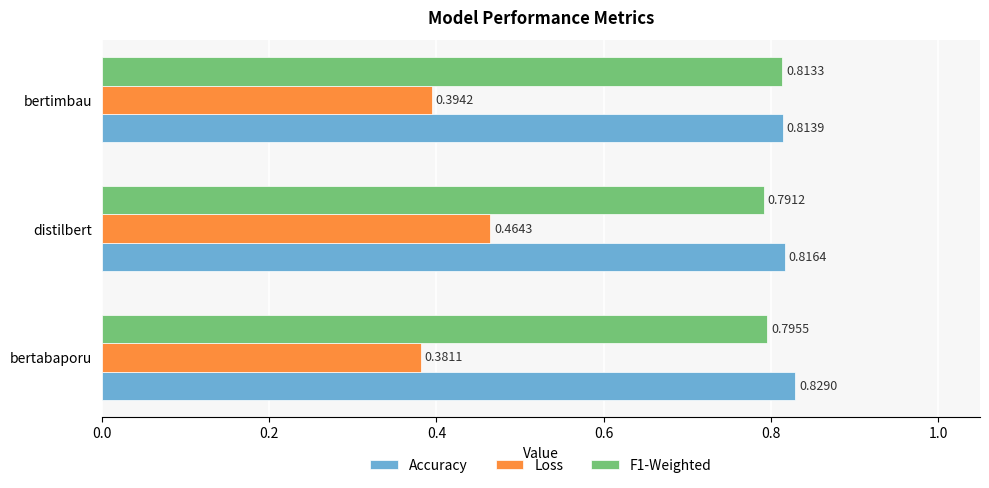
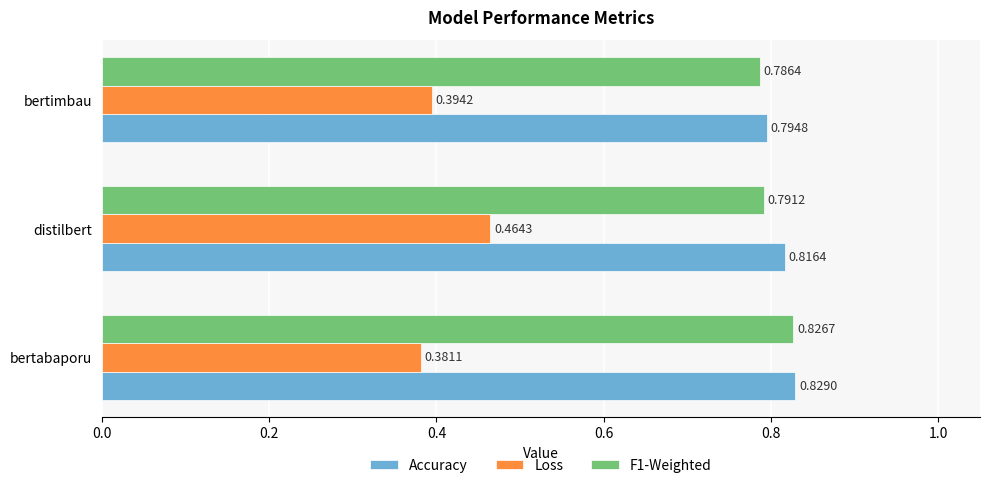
  {
    "Accuracy": {
-     "bertimbau": 0.8139,
+     "bertimbau": 0.7948,
      "distilbert": 0.8164,
      "bertabaporu": 0.8290
    },
    "Loss": {
      "bertimbau": 0.3942,
      "distilbert": 0.4643,
      "bertabaporu": 0.3811
    },
    "F1-Weighted": {
-     "bertimbau": 0.8133,
+     "bertimbau": 0.7864,
      "distilbert": 0.7912,
-     "bertabaporu": 0.7955
+     "bertabaporu": 0.8267
    }
  }
